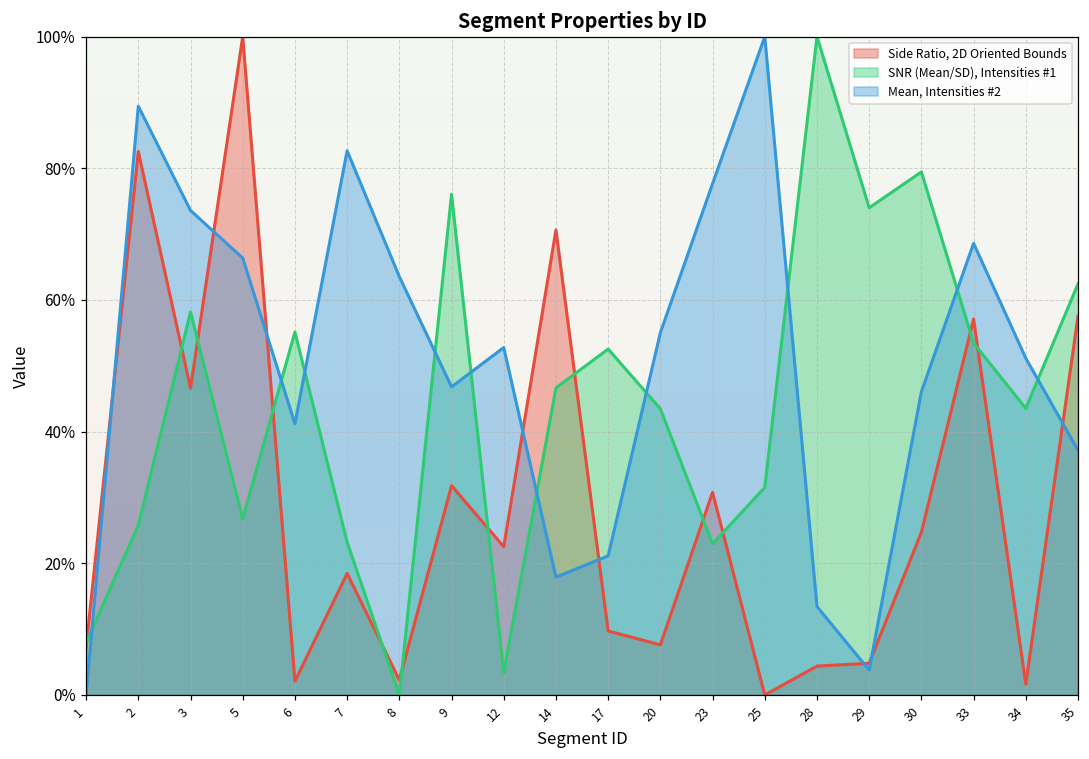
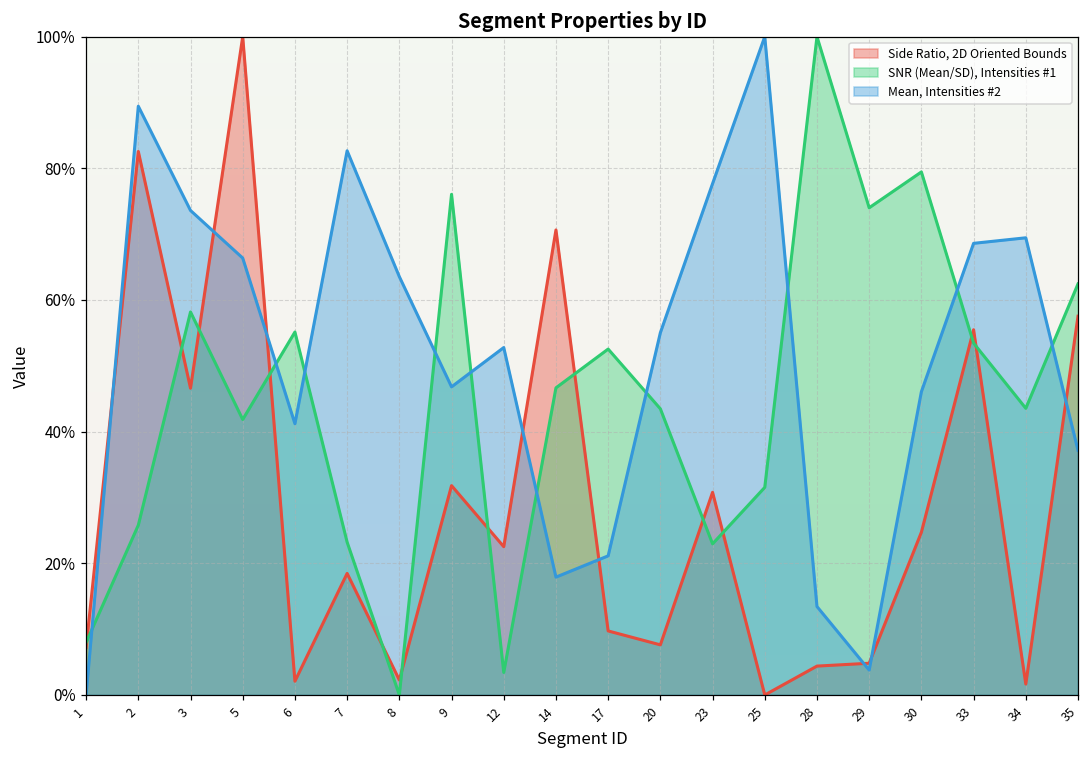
  {
    "Side Ratio, 2D Oriented Bounds": {
      "1": "7%",
      "2": "83%",
      "3": "47%",
      "5": "100%",
      "6": "2%",
      "7": "18%",
      "8": "2%",
      "9": "32%",
      "12": "23%",
      "14": "71%",
      "17": "10%",
      "20": "8%",
      "23": "31%",
      "25": "0%",
      "28": "4%",
      "29": "5%",
      "30": "25%",
-     "33": "57%",
+     "33": "55%",
      "34": "2%",
      "35": "58%"
    },
    "SNR (Mean/SD), Intensities #1": {
      "1": "8%",
      "2": "26%",
      "3": "58%",
-     "5": "27%",
+     "5": "42%",
      "6": "55%",
      "7": "23%",
      "8": "0%",
      "9": "76%",
      "12": "3%",
      "14": "47%",
      "17": "53%",
      "20": "43%",
      "23": "23%",
      "25": "32%",
      "28": "100%",
      "29": "74%",
      "30": "79%",
      "33": "53%",
      "34": "44%",
      "35": "62%"
    },
    "Mean, Intensities #2": {
      "1": "0%",
      "2": "89%",
      "3": "74%",
      "5": "66%",
      "6": "41%",
      "7": "83%",
      "8": "64%",
      "9": "47%",
      "12": "53%",
      "14": "18%",
      "17": "21%",
      "20": "55%",
      "23": "78%",
      "25": "100%",
      "28": "13%",
      "29": "4%",
      "30": "46%",
      "33": "69%",
-     "34": "51%",
+     "34": "69%",
      "35": "37%"
    }
  }
